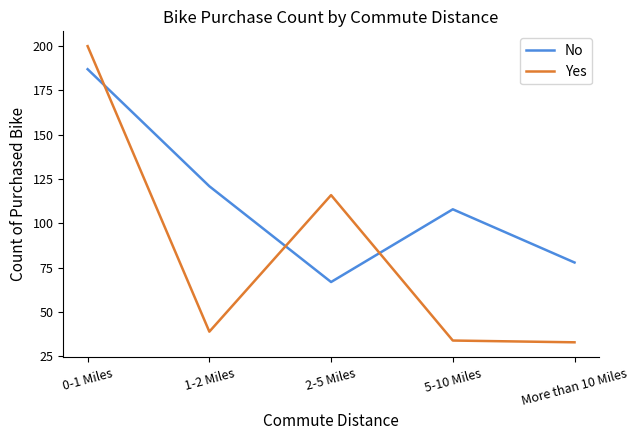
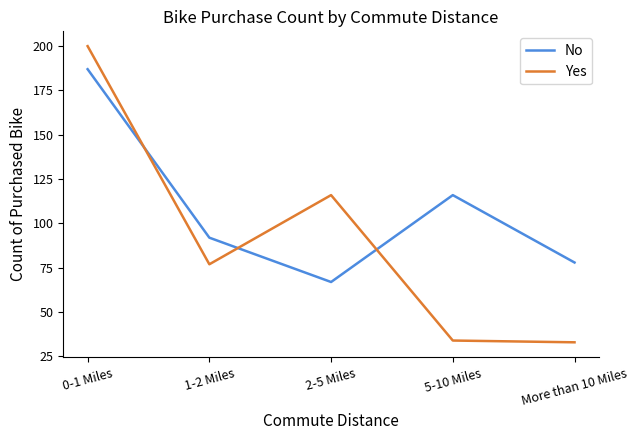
  {
    "No": {
      "0-1 Miles": 187,
-     "1-2 Miles": 121,
+     "1-2 Miles": 92,
      "2-5 Miles": 67,
-     "5-10 Miles": 108,
+     "5-10 Miles": 116,
      "More than 10 Miles": 78
    },
    "Yes": {
      "0-1 Miles": 200,
-     "1-2 Miles": 39,
+     "1-2 Miles": 77,
      "2-5 Miles": 116,
      "5-10 Miles": 34,
      "More than 10 Miles": 33
    }
  }
